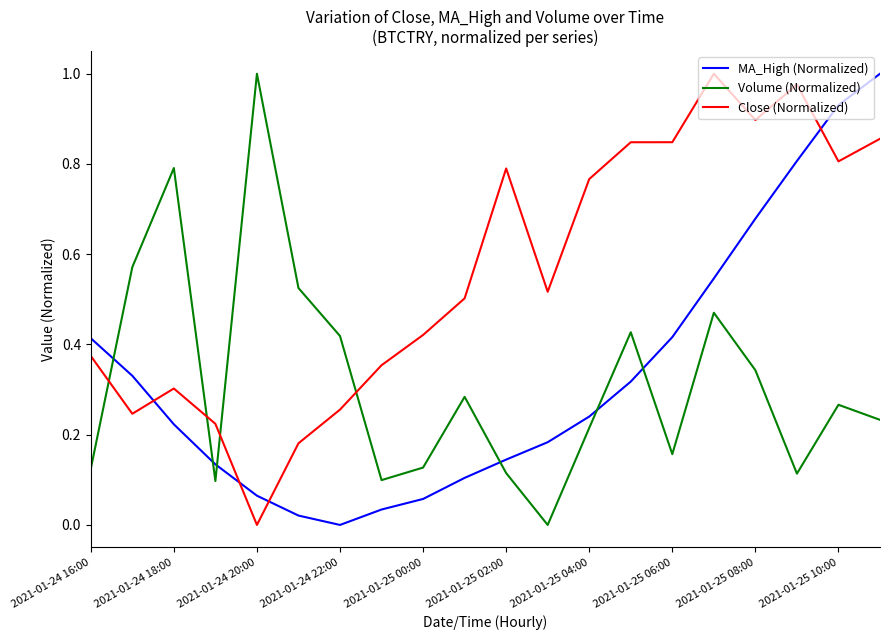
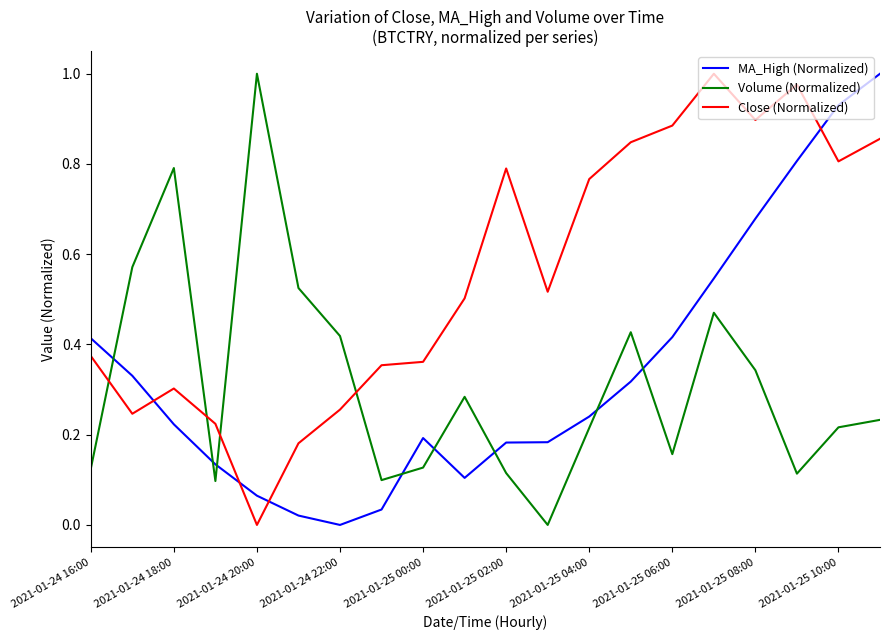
  {
    "MA_High (Normalized)": {
      "2021-01-24 16:00": 0.41,
      "2021-01-24 18:00": 0.22,
      "2021-01-24 20:00": 0.06,
      "2021-01-24 22:00": 0.00,
-     "2021-01-25 00:00": 0.06,
-     "2021-01-25 02:00": 0.14,
+     "2021-01-25 00:00": 0.19,
+     "2021-01-25 02:00": 0.18,
      "2021-01-25 04:00": 0.24,
      "2021-01-25 06:00": 0.42,
      "2021-01-25 08:00": 0.68
    },
    "Volume (Normalized)": {
      "2021-01-24 16:00": 0.12,
      "2021-01-24 18:00": 0.79,
      "2021-01-24 20:00": 1.00,
      "2021-01-24 22:00": 0.42,
      "2021-01-25 00:00": 0.13,
      "2021-01-25 02:00": 0.11,
      "2021-01-25 04:00": 0.21,
      "2021-01-25 06:00": 0.16,
      "2021-01-25 08:00": 0.34,
-     "2021-01-25 10:00": 0.27
+     "2021-01-25 10:00": 0.22
    },
    "Close (Normalized)": {
      "2021-01-24 16:00": 0.37,
      "2021-01-24 18:00": 0.30,
      "2021-01-24 20:00": 0.00,
      "2021-01-24 22:00": 0.26,
-     "2021-01-25 00:00": 0.42,
+     "2021-01-25 00:00": 0.36,
      "2021-01-25 02:00": 0.79,
      "2021-01-25 04:00": 0.77,
-     "2021-01-25 06:00": 0.85,
+     "2021-01-25 06:00": 0.89,
      "2021-01-25 08:00": 0.90,
      "2021-01-25 10:00": 0.81
    }
  }
